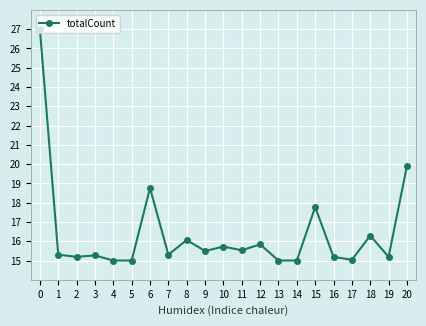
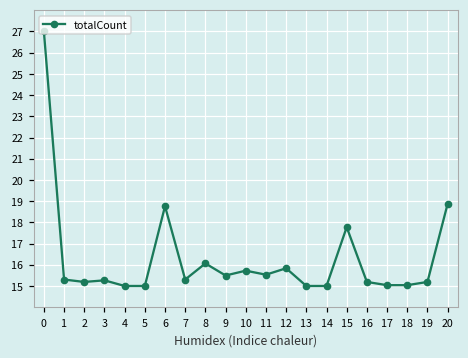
  {
    "1": 15.3,
    "2": 15.2,
    "3": 15.3,
    "4": 15.0,
    "5": 15.0,
    "6": 18.8,
    "7": 15.3,
    "8": 16.1,
    "9": 15.5,
    "10": 15.7,
    "11": 15.5,
    "12": 15.8,
    "13": 15.0,
    "14": 15.0,
    "15": 17.8,
    "16": 15.2,
    "17": 15.0,
-   "18": 16.3,
+   "18": 15.0,
    "19": 15.2,
-   "20": 19.9
+   "20": 18.9
  }
